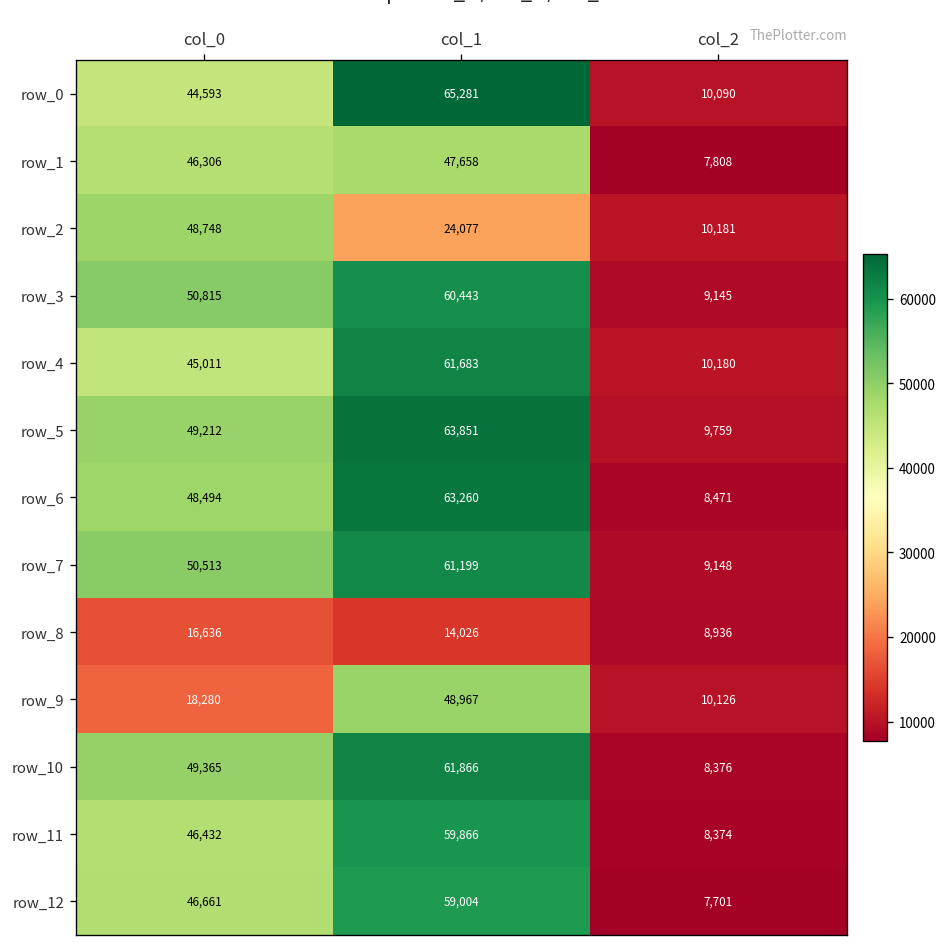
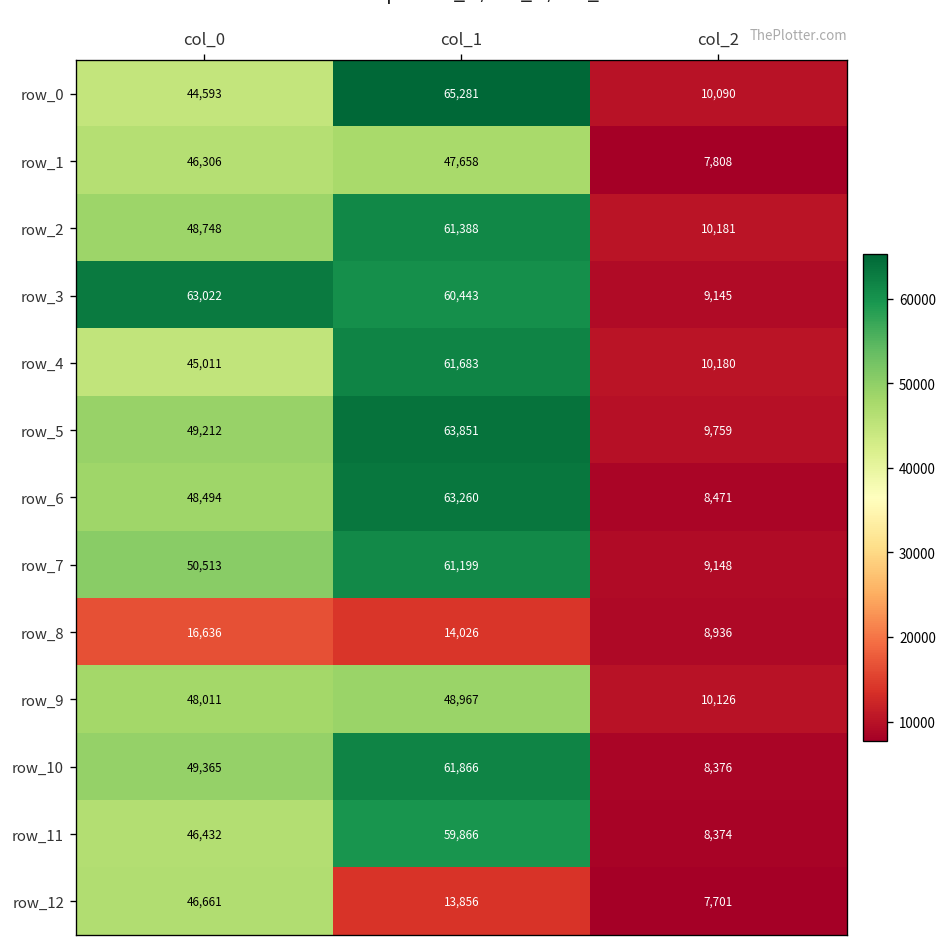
  {
    "row_0": {
      "col_0": "44,593",
      "col_1": "65,281",
      "col_2": "10,090"
    },
    "row_1": {
      "col_0": "46,306",
      "col_1": "47,658",
      "col_2": "7,808"
    },
    "row_2": {
      "col_0": "48,748",
-     "col_1": "24,077",
+     "col_1": "61,388",
      "col_2": "10,181"
    },
    "row_3": {
-     "col_0": "50,815",
+     "col_0": "63,022",
      "col_1": "60,443",
      "col_2": "9,145"
    },
    "row_4": {
      "col_0": "45,011",
      "col_1": "61,683",
      "col_2": "10,180"
    },
    "row_5": {
      "col_0": "49,212",
      "col_1": "63,851",
      "col_2": "9,759"
    },
    "row_6": {
      "col_0": "48,494",
      "col_1": "63,260",
      "col_2": "8,471"
    },
    "row_7": {
      "col_0": "50,513",
      "col_1": "61,199",
      "col_2": "9,148"
    },
    "row_8": {
      "col_0": "16,636",
      "col_1": "14,026",
      "col_2": "8,936"
    },
    "row_9": {
-     "col_0": "18,280",
+     "col_0": "48,011",
      "col_1": "48,967",
      "col_2": "10,126"
    },
    "row_10": {
      "col_0": "49,365",
      "col_1": "61,866",
      "col_2": "8,376"
    },
    "row_11": {
      "col_0": "46,432",
      "col_1": "59,866",
      "col_2": "8,374"
    },
    "row_12": {
      "col_0": "46,661",
-     "col_1": "59,004",
+     "col_1": "13,856",
      "col_2": "7,701"
    }
  }
